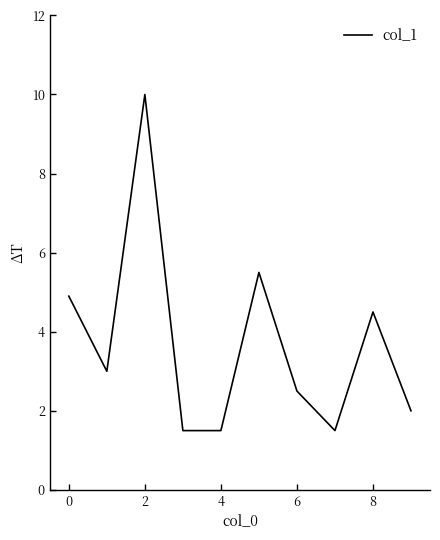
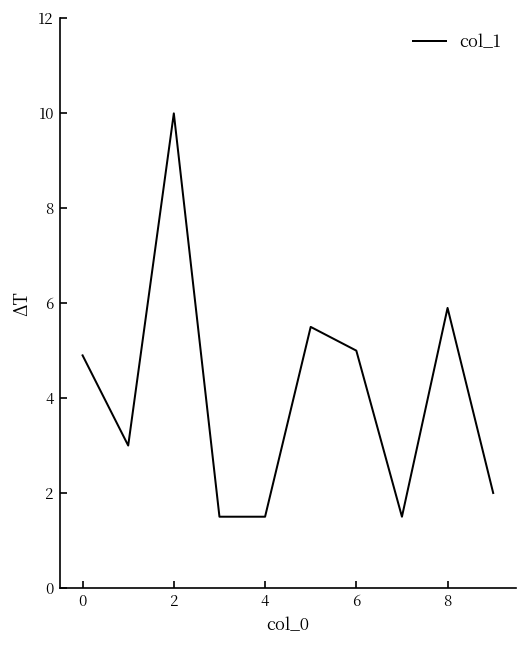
  {
    "0": 4.9,
    "2": 10.0,
    "4": 1.5,
-   "6": 2.5,
-   "8": 4.5
+   "6": 5.0,
+   "8": 5.9
  }
